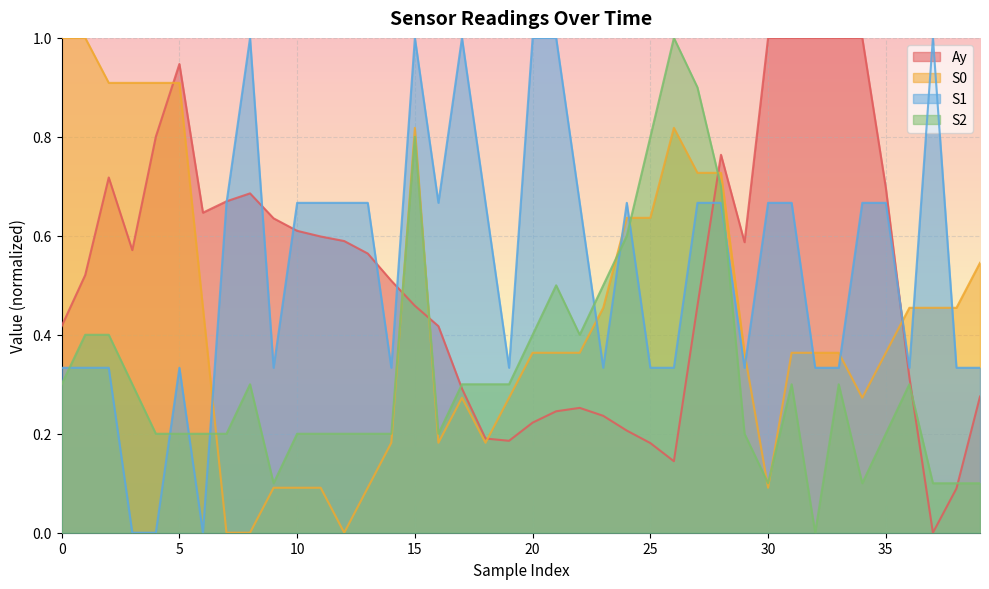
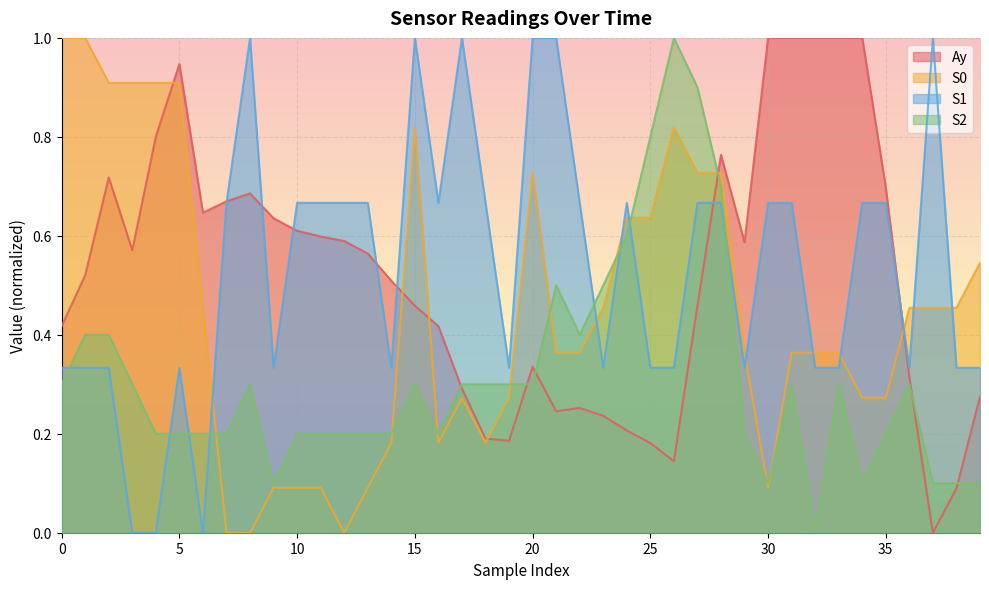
  {
    "Ay": {
      "0": 0.42,
      "5": 0.95,
      "10": 0.61,
      "15": 0.46,
-     "20": 0.22,
+     "20": 0.34,
      "25": 0.18,
      "30": 1.00,
      "35": 0.70
    },
    "S0": {
      "0": 1.00,
      "5": 0.91,
      "10": 0.09,
      "15": 0.82,
-     "20": 0.36,
+     "20": 0.73,
      "25": 0.64,
      "30": 0.09,
-     "35": 0.36
+     "35": 0.27
    },
    "S1": {
      "0": 0.33,
      "5": 0.33,
      "10": 0.67,
      "15": 1.00,
      "20": 1.00,
      "25": 0.33,
      "30": 0.67,
      "35": 0.67
    },
    "S2": {
      "0": 0.30,
      "5": 0.20,
      "10": 0.20,
-     "15": 0.80,
-     "20": 0.40,
+     "15": 0.30,
+     "20": 0.30,
      "25": 0.80,
      "30": 0.10,
      "35": 0.20
    }
  }
